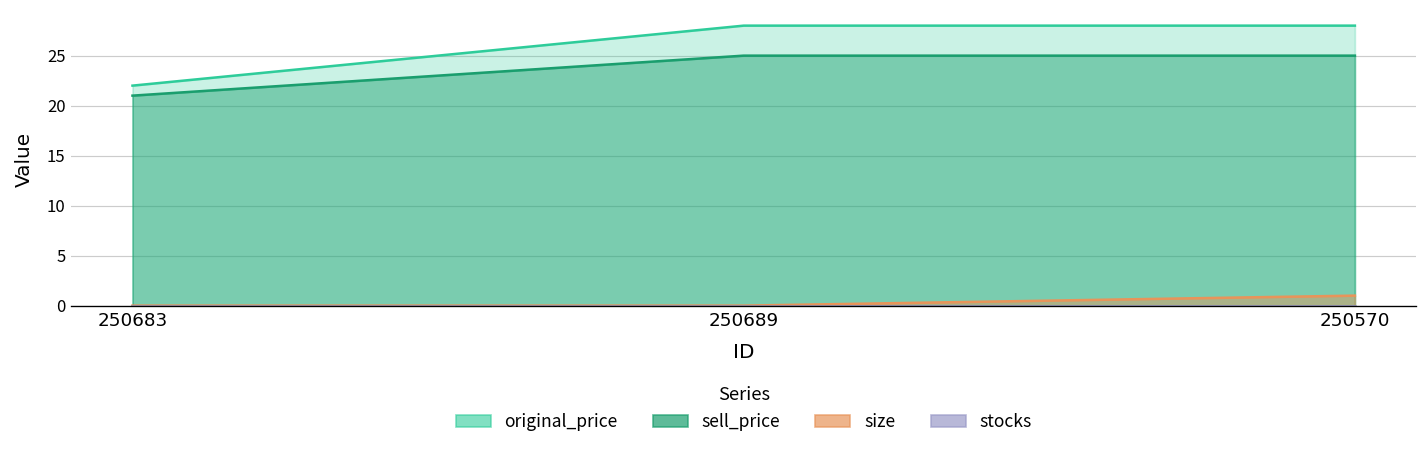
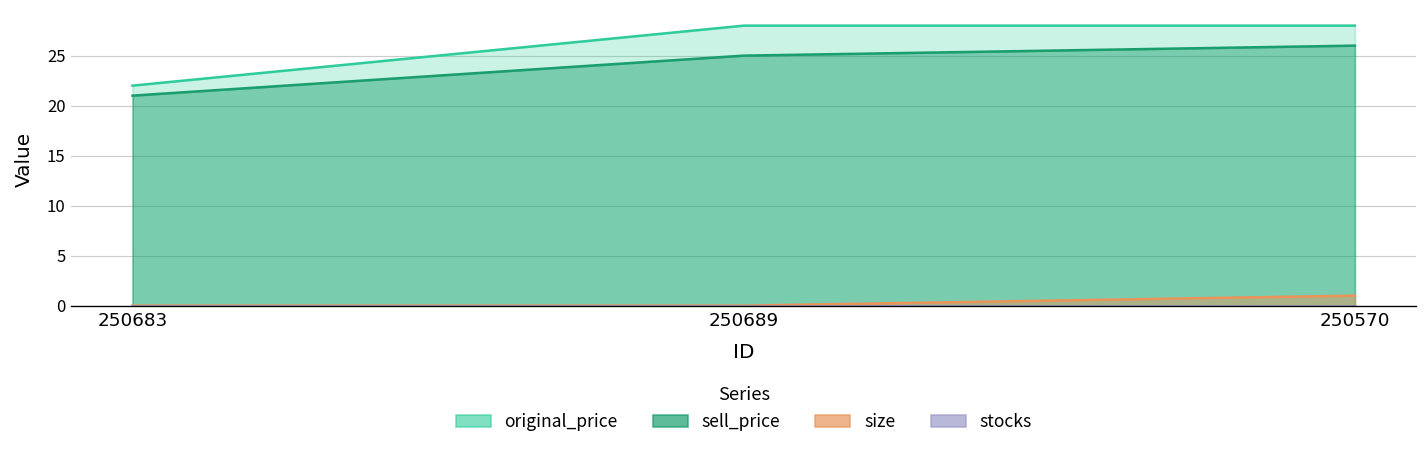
  {
    "sell_price": {
      "250683": 21,
      "250689": 25,
-     "250570": 25
+     "250570": 26
    },
    "size": {
      "250570": 1
    }
  }
